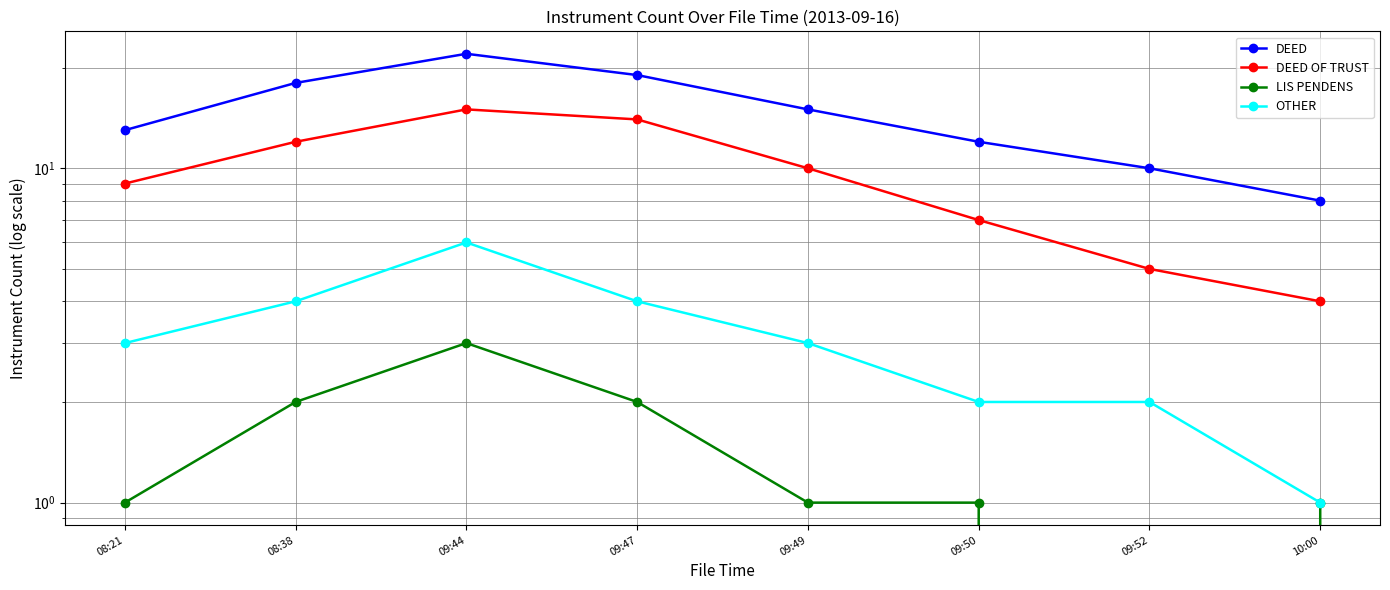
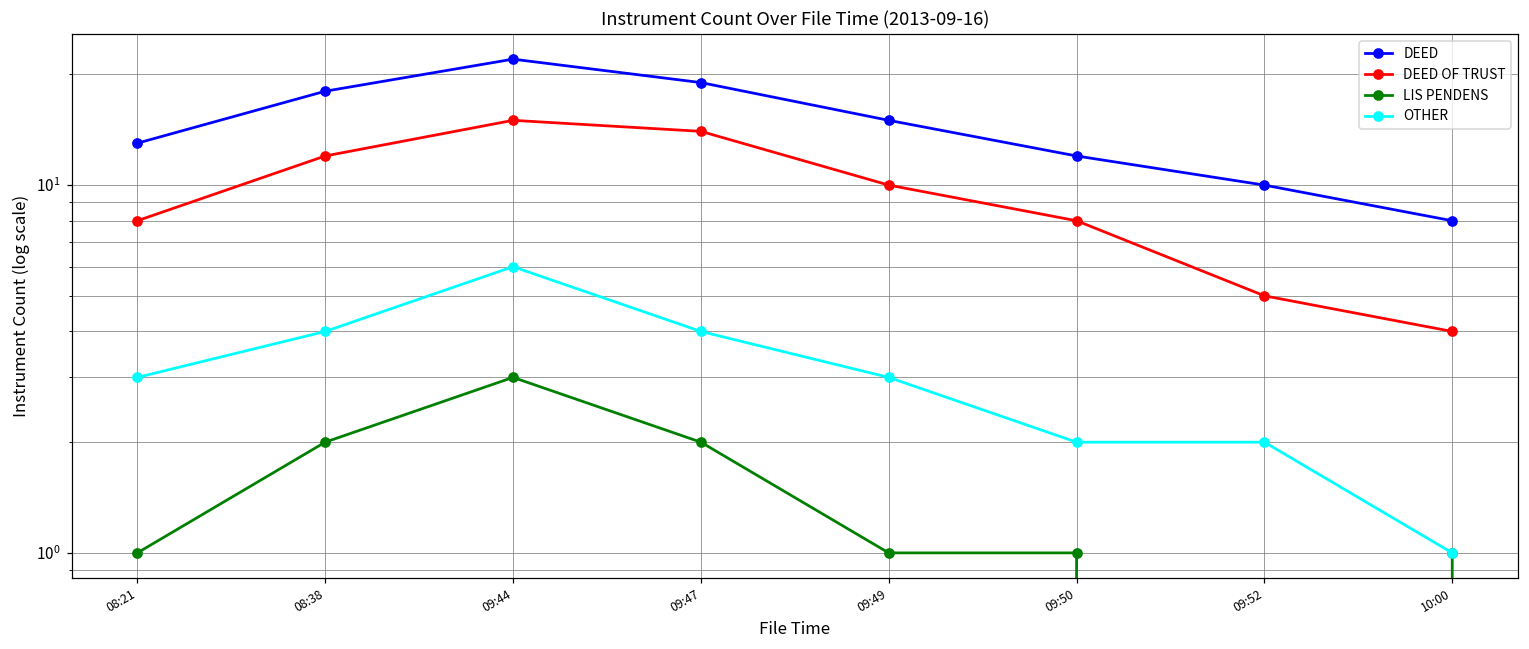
  {
    "DEED": {
      "08:21": 13,
      "08:38": 18,
      "09:44": 22,
      "09:47": 19,
      "09:49": 15,
      "09:50": 12,
      "09:52": 10,
      "10:00": 8
    },
    "DEED OF TRUST": {
-     "08:21": 9,
+     "08:21": 8,
      "08:38": 12,
      "09:44": 15,
      "09:47": 14,
      "09:49": 10,
-     "09:50": 7,
+     "09:50": 8,
      "09:52": 5,
      "10:00": 4
    },
    "LIS PENDENS": {
      "08:21": 1,
      "08:38": 2,
      "09:44": 3,
      "09:47": 2,
      "09:49": 1,
      "09:50": 1
    },
    "OTHER": {
      "08:21": 3,
      "08:38": 4,
      "09:44": 6,
      "09:47": 4,
      "09:49": 3,
      "09:50": 2,
      "09:52": 2
    }
  }
